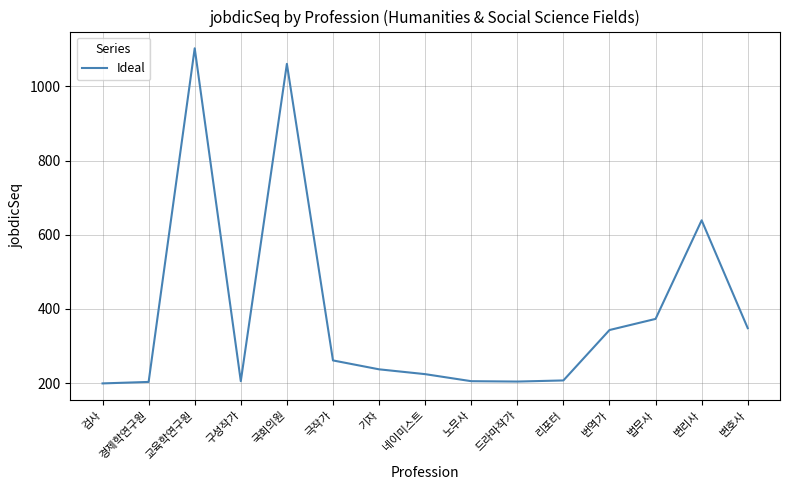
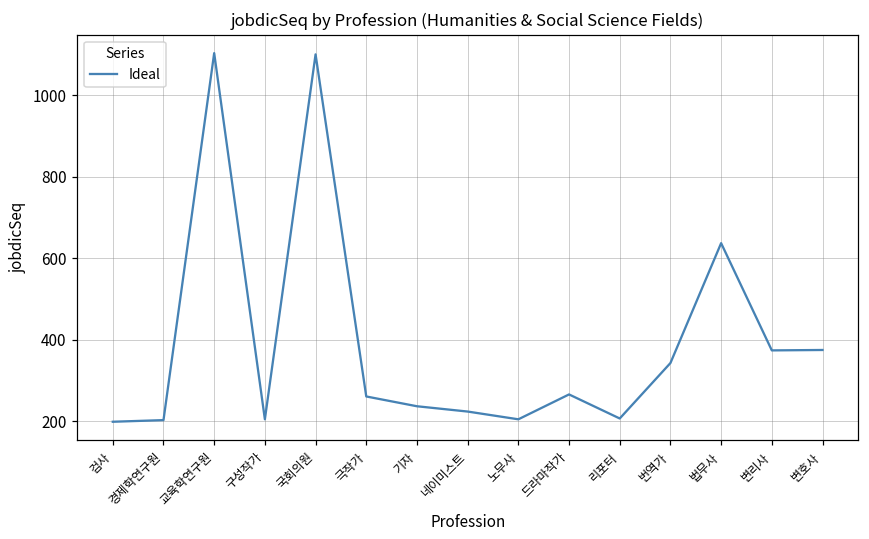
  {
    "검사": 200,
    "경제학연구원": 200,
    "교육학연구원": 1100,
    "구성작가": 210,
-   "국회의원": 1060,
+   "국회의원": 1100,
    "극작가": 260,
    "기자": 240,
    "네이미스트": 220,
    "노무사": 210,
-   "드라마작가": 200,
+   "드라마작가": 270,
    "리포터": 210,
    "번역가": 340,
-   "법무사": 370,
-   "변리사": 640,
-   "변호사": 350
+   "법무사": 640,
+   "변리사": 370,
+   "변호사": 380
  }
